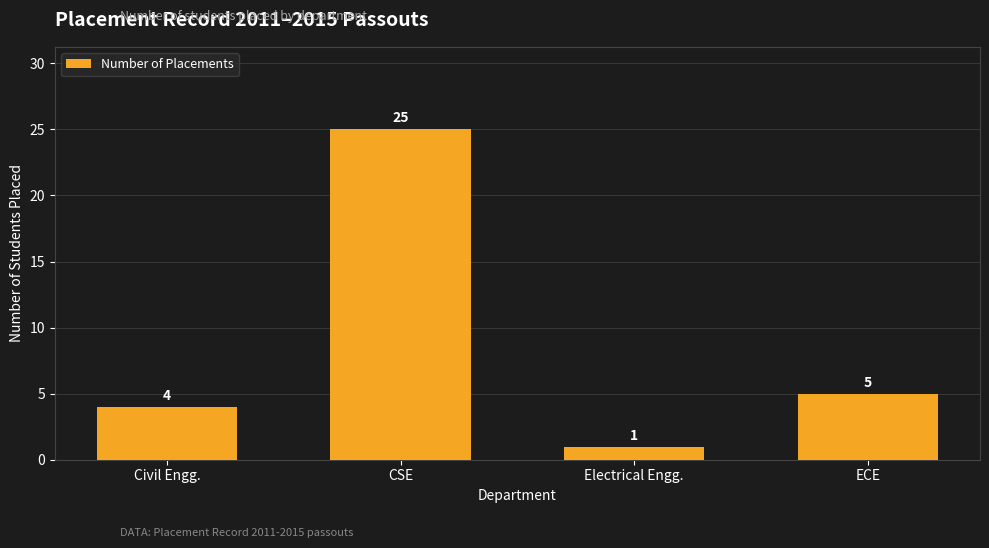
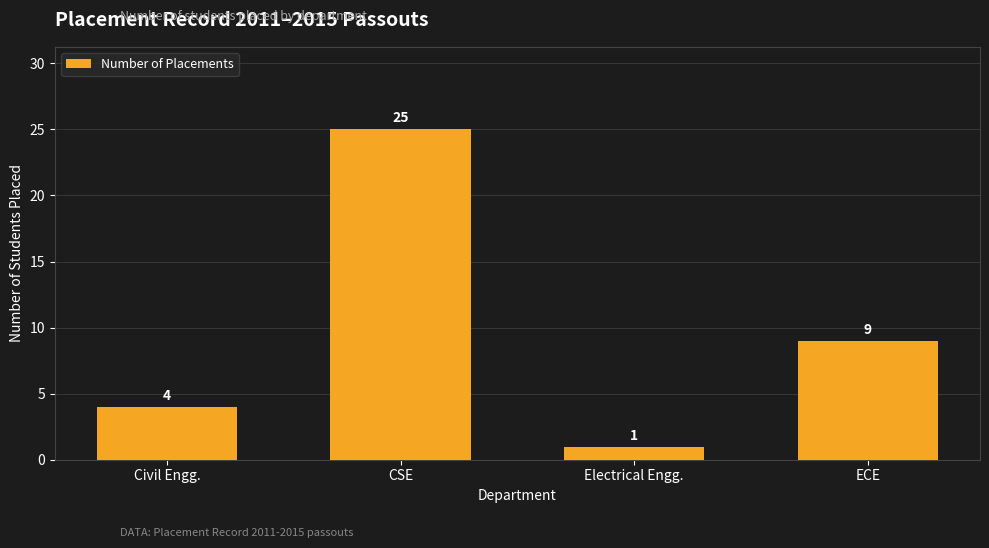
  {
    "Civil Engg.": 4,
    "CSE": 25,
    "Electrical Engg.": 1,
-   "ECE": 5
+   "ECE": 9
  }
